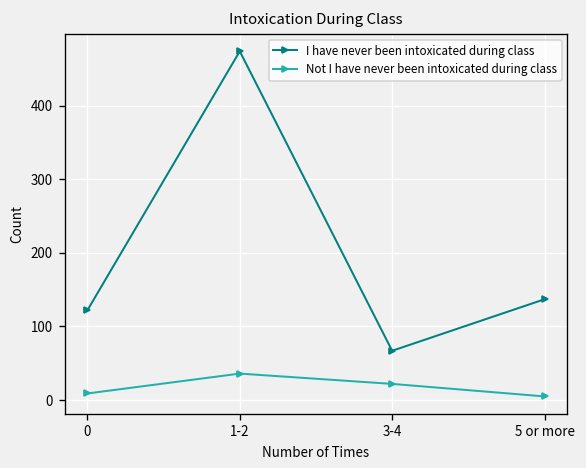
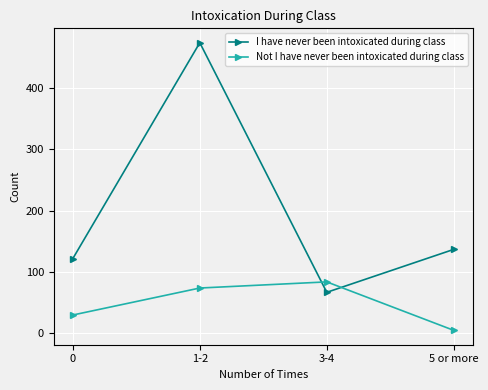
  {
    "I have never been intoxicated during class": {
      "0": 120,
      "1-2": 470,
      "3-4": 70,
      "5 or more": 140
    },
    "Not I have never been intoxicated during class": {
-     "0": 10,
-     "1-2": 40,
-     "3-4": 20,
+     "0": 30,
+     "1-2": 70,
+     "3-4": 80,
      "5 or more": 10
    }
  }
